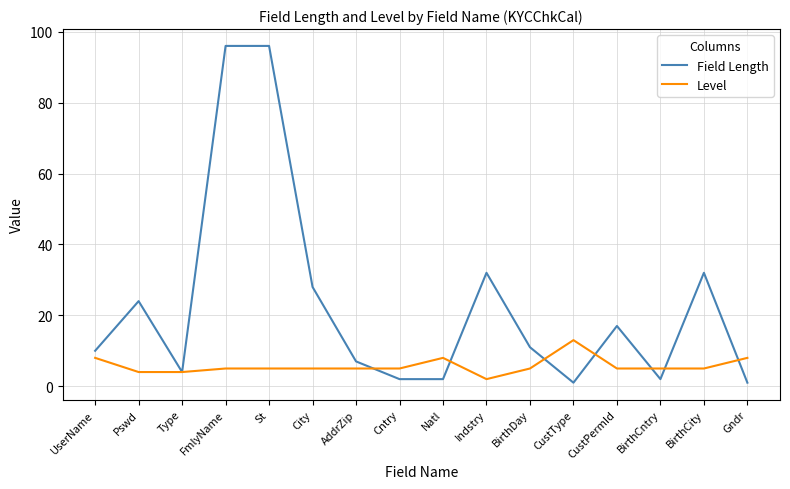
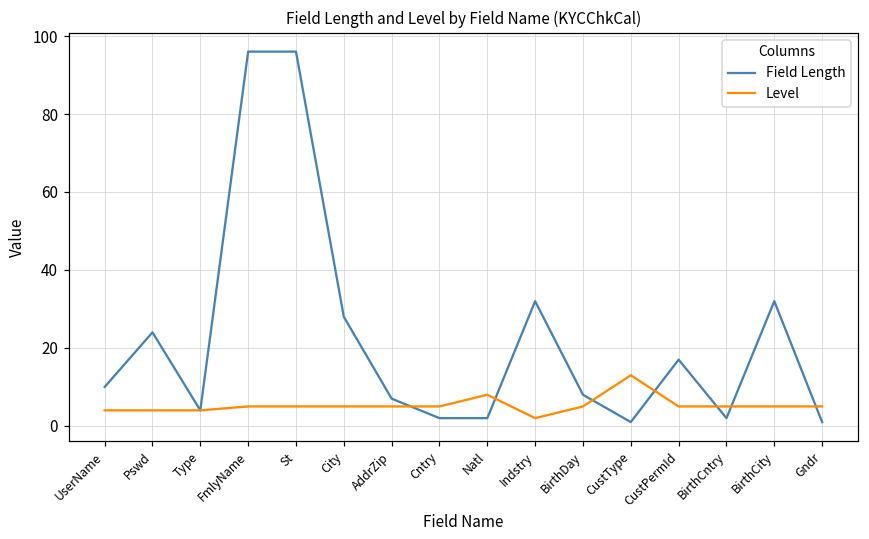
  {
    "Field Length": {
      "UserName": 10,
      "Pswd": 24,
      "FmlyName": 96,
      "St": 96,
      "City": 28,
      "AddrZip": 7,
      "Cntry": 2,
      "Natl": 2,
      "Indstry": 32,
-     "BirthDay": 11,
+     "BirthDay": 8,
      "CustType": 1,
      "CustPermId": 17,
      "BirthCntry": 2,
      "BirthCity": 32,
      "Gndr": 1
    },
    "Level": {
-     "UserName": 8,
+     "UserName": 4,
      "Pswd": 4,
      "FmlyName": 5,
      "St": 5,
      "City": 5,
      "AddrZip": 5,
      "Cntry": 5,
      "Natl": 8,
      "Indstry": 2,
      "BirthDay": 5,
      "CustType": 13,
      "CustPermId": 5,
      "BirthCntry": 5,
      "BirthCity": 5,
-     "Gndr": 8
+     "Gndr": 5
    }
  }
